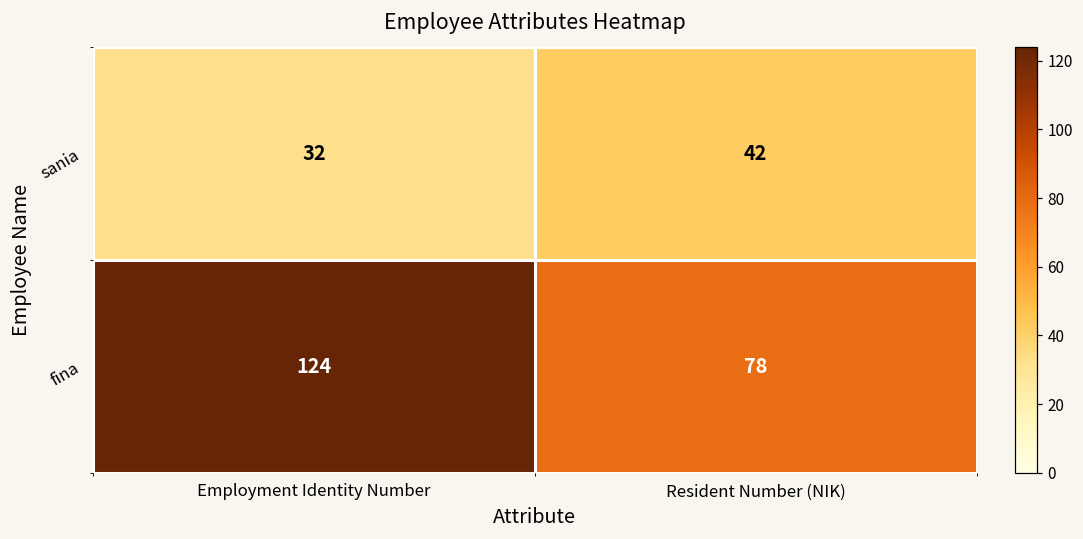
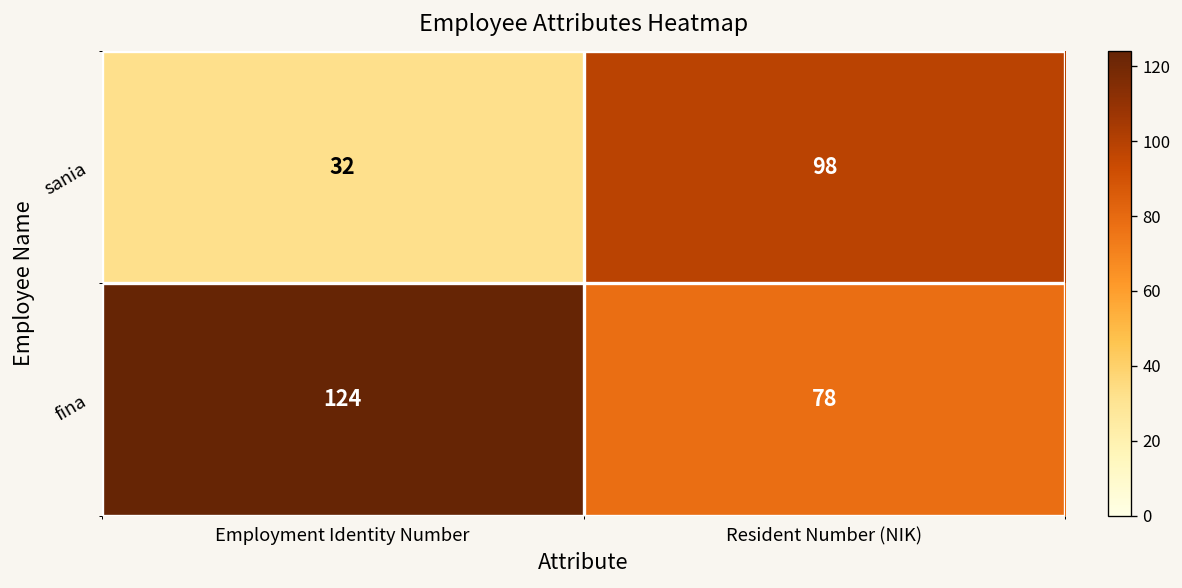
  {
    "sania": {
      "Employment Identity Number": 32,
-     "Resident Number (NIK)": 42
+     "Resident Number (NIK)": 98
    },
    "fina": {
      "Employment Identity Number": 124,
      "Resident Number (NIK)": 78
    }
  }
